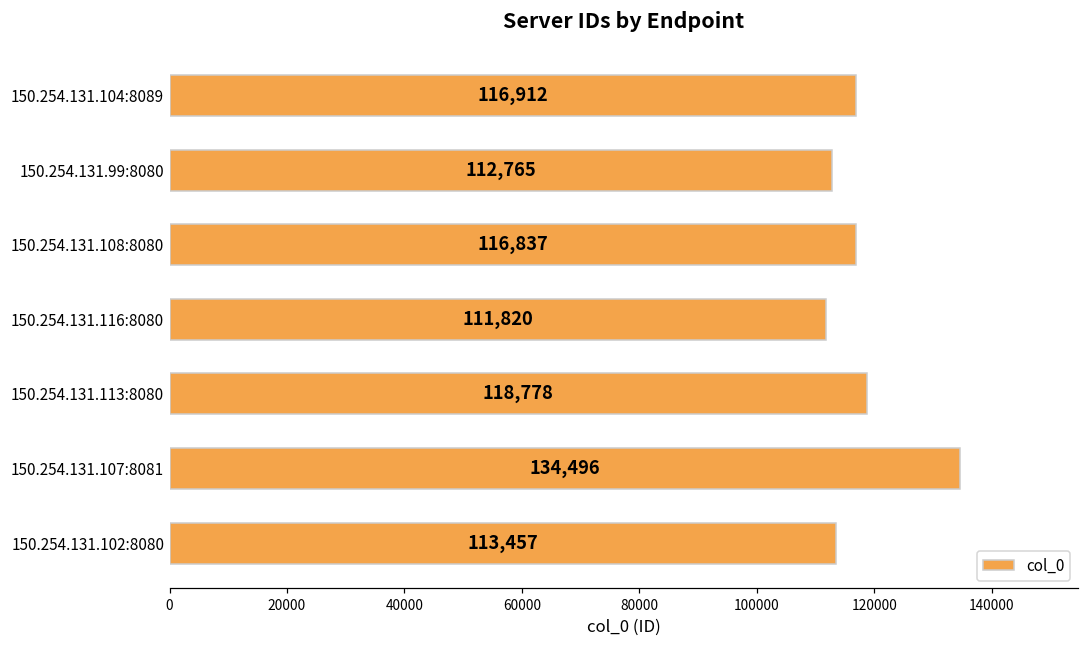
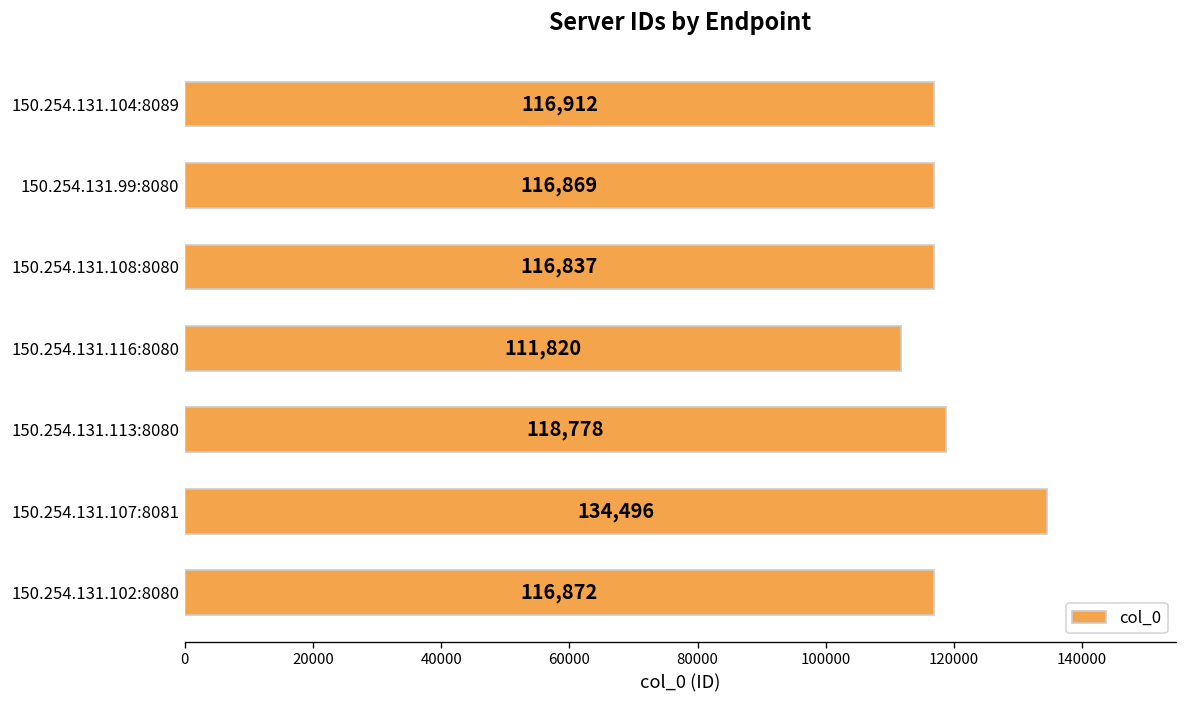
  {
    "150.254.131.104:8089": "116,912",
-   "150.254.131.99:8080": "112,765",
+   "150.254.131.99:8080": "116,869",
    "150.254.131.108:8080": "116,837",
    "150.254.131.116:8080": "111,820",
    "150.254.131.113:8080": "118,778",
    "150.254.131.107:8081": "134,496",
-   "150.254.131.102:8080": "113,457"
+   "150.254.131.102:8080": "116,872"
  }
